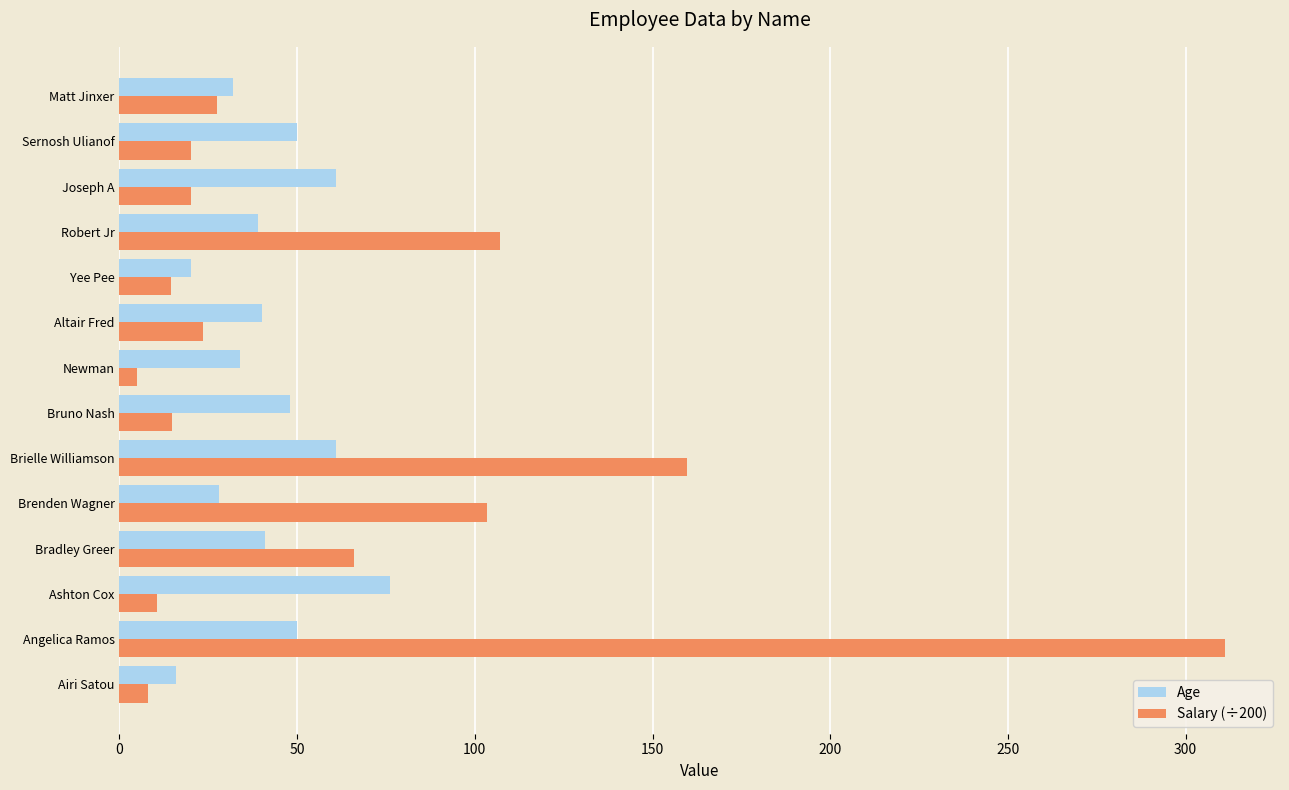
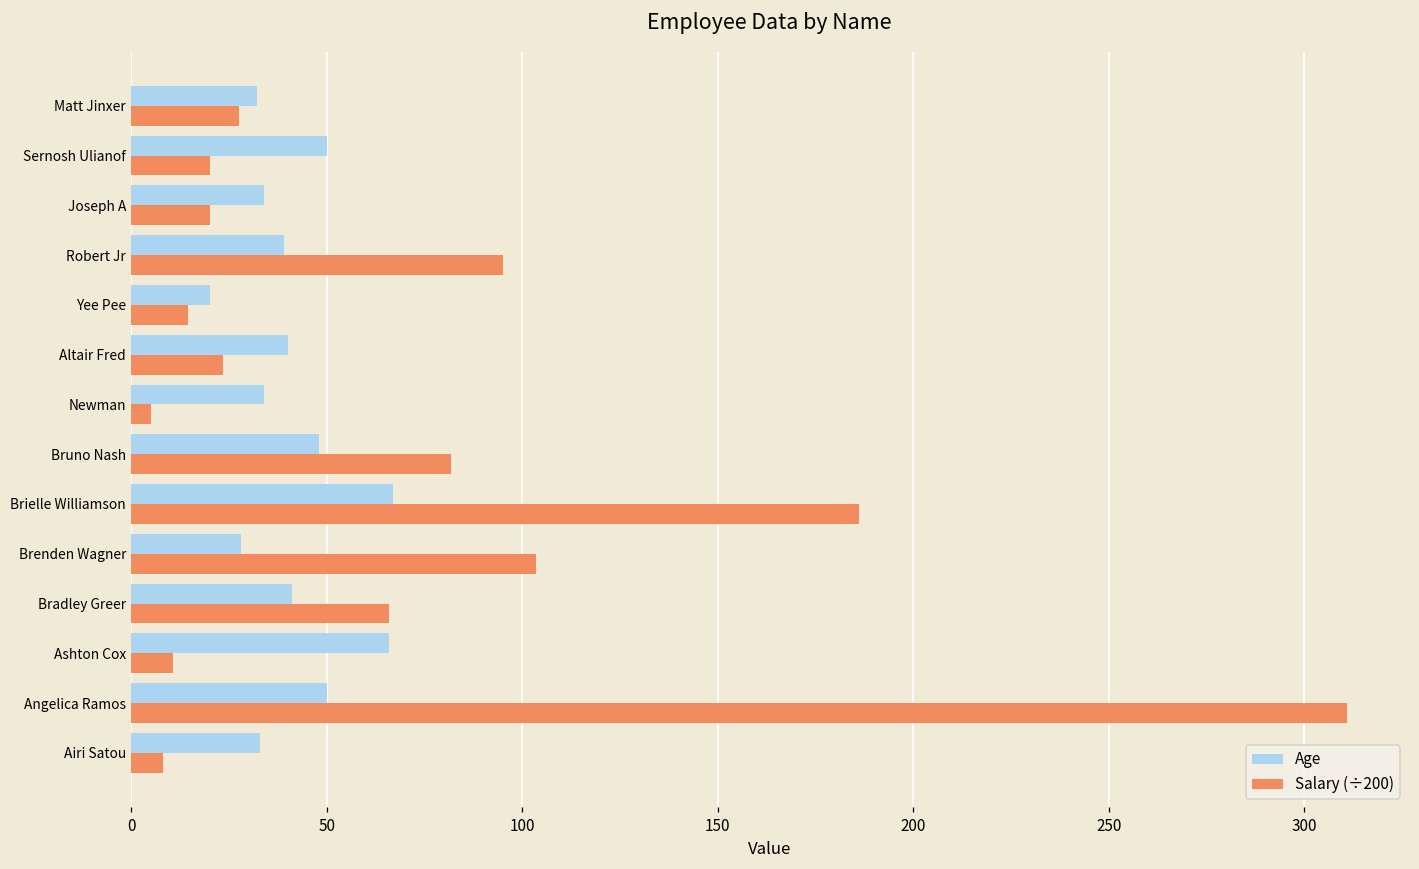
  {
    "Age": {
      "Matt Jinxer": 32,
      "Sernosh Ulianof": 50,
-     "Joseph A": 61,
+     "Joseph A": 34,
      "Robert Jr": 39,
      "Yee Pee": 20,
      "Altair Fred": 40,
      "Newman": 34,
      "Bruno Nash": 48,
-     "Brielle Williamson": 61,
+     "Brielle Williamson": 67,
      "Brenden Wagner": 28,
      "Bradley Greer": 41,
-     "Ashton Cox": 76,
+     "Ashton Cox": 66,
      "Angelica Ramos": 50,
-     "Airi Satou": 16
+     "Airi Satou": 33
    },
    "Salary (÷200)": {
      "Matt Jinxer": 28,
      "Sernosh Ulianof": 20,
      "Joseph A": 20,
-     "Robert Jr": 107,
+     "Robert Jr": 95,
      "Yee Pee": 15,
      "Altair Fred": 23,
      "Newman": 5,
-     "Bruno Nash": 15,
-     "Brielle Williamson": 160,
+     "Bruno Nash": 82,
+     "Brielle Williamson": 186,
      "Brenden Wagner": 103,
      "Bradley Greer": 66,
      "Ashton Cox": 11,
      "Angelica Ramos": 311,
      "Airi Satou": 8
    }
  }
